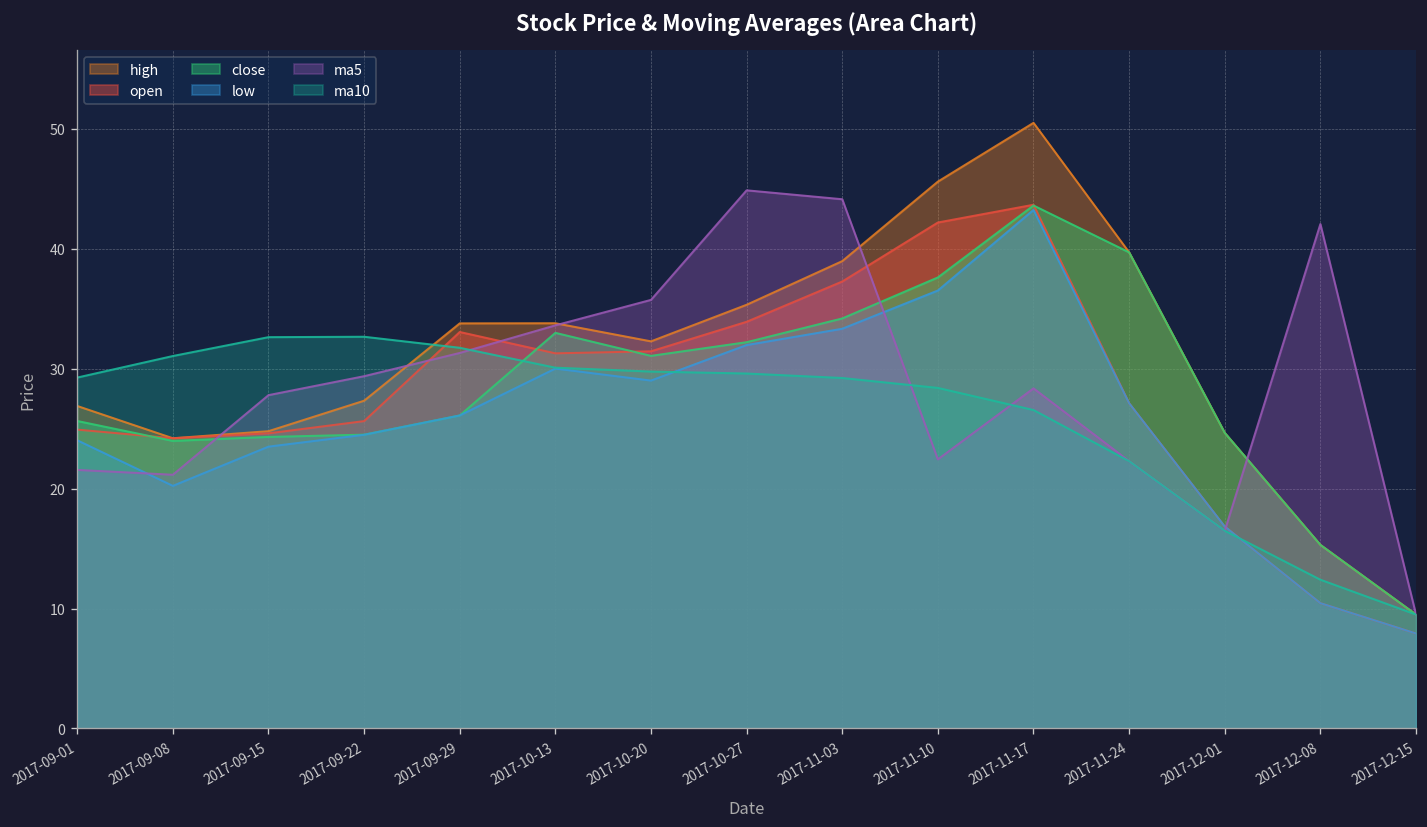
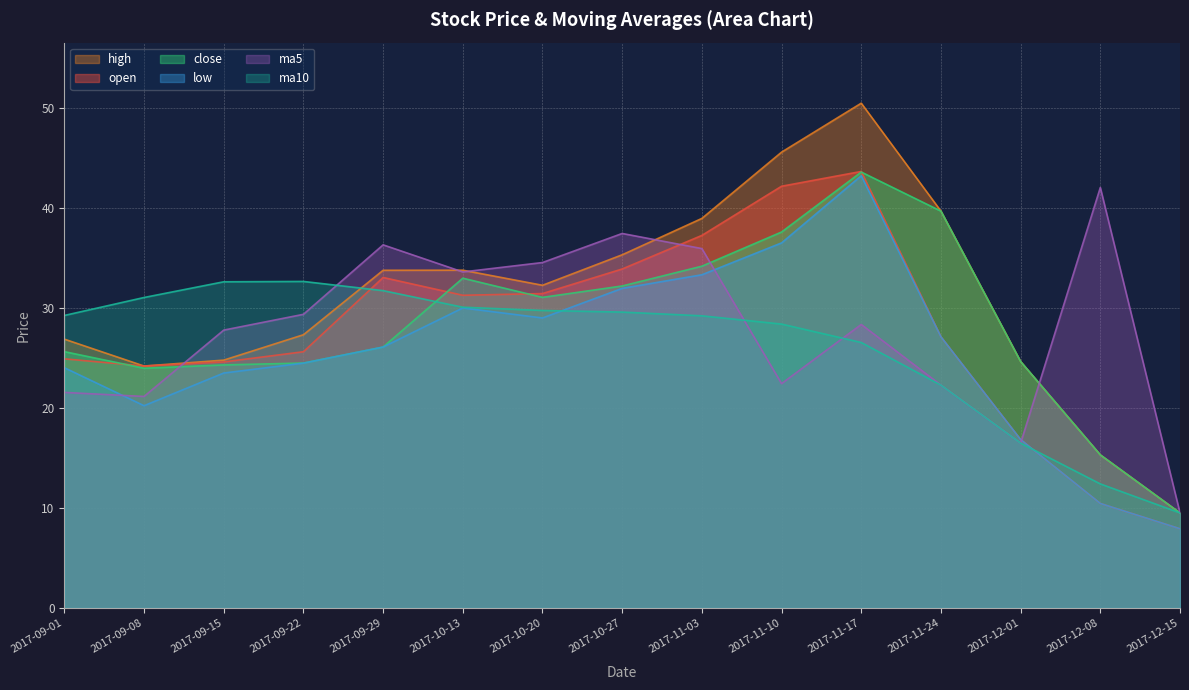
  {
    "ma5": {
      "2017-09-01": 22,
      "2017-09-08": 21,
      "2017-09-15": 28,
      "2017-09-22": 29,
-     "2017-09-29": 31,
-     "2017-10-20": 36,
-     "2017-10-27": 45,
-     "2017-11-03": 44,
+     "2017-09-29": 36,
+     "2017-10-20": 35,
+     "2017-10-27": 37,
+     "2017-11-03": 36,
      "2017-11-10": 22,
      "2017-11-17": 28,
      "2017-12-08": 42
    }
  }
